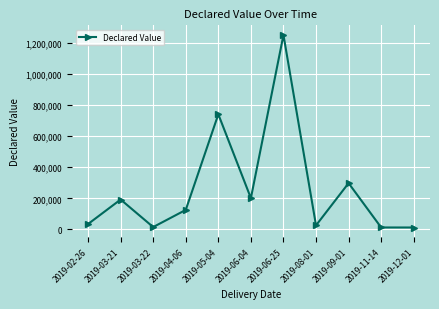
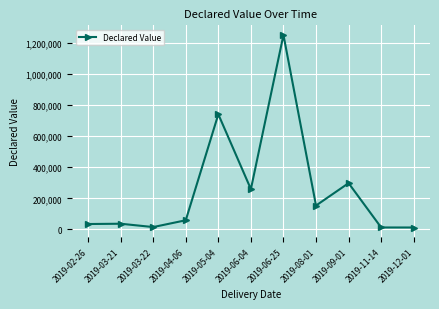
  {
    "2019-02-26": "30,000",
-   "2019-03-21": "190,000",
+   "2019-03-21": "40,000",
    "2019-03-22": "20,000",
-   "2019-04-06": "130,000",
+   "2019-04-06": "60,000",
    "2019-05-04": "740,000",
-   "2019-06-04": "200,000",
+   "2019-06-04": "260,000",
    "2019-06-25": "1,250,000",
-   "2019-08-01": "30,000",
+   "2019-08-01": "150,000",
    "2019-09-01": "300,000",
    "2019-11-14": "10,000",
    "2019-12-01": "10,000"
  }
